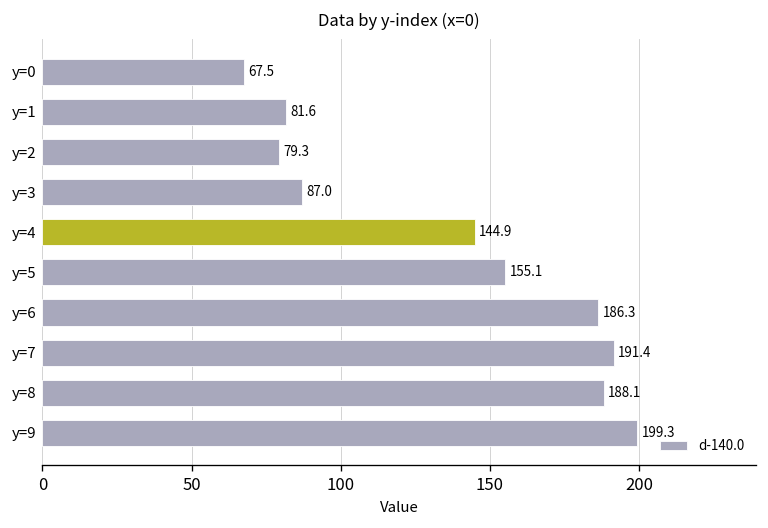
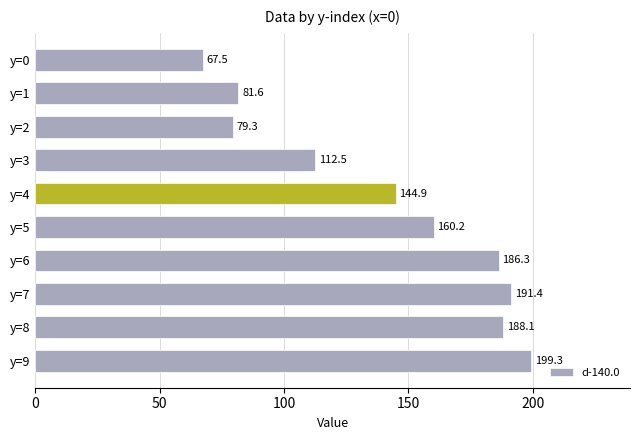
  {
    "y=0": 67.5,
    "y=1": 81.6,
    "y=2": 79.3,
-   "y=3": 87.0,
+   "y=3": 112.5,
    "y=4": 144.9,
-   "y=5": 155.1,
+   "y=5": 160.2,
    "y=6": 186.3,
    "y=7": 191.4,
    "y=8": 188.1,
    "y=9": 199.3
  }
